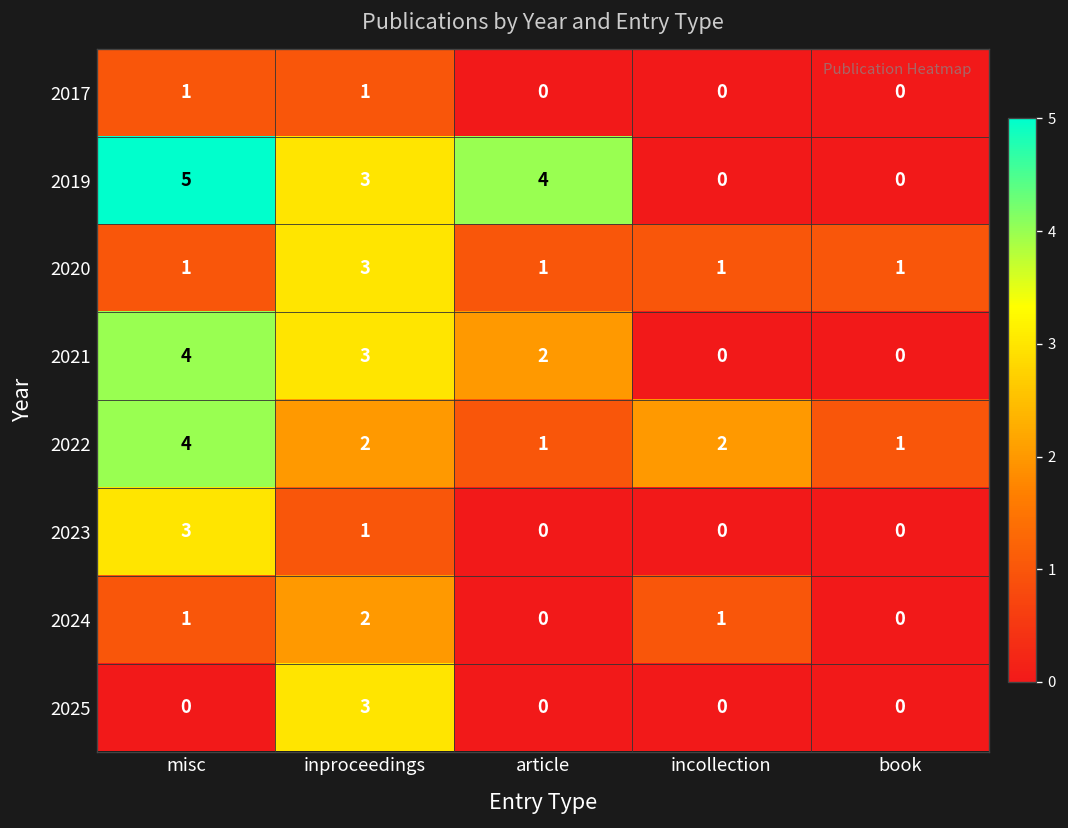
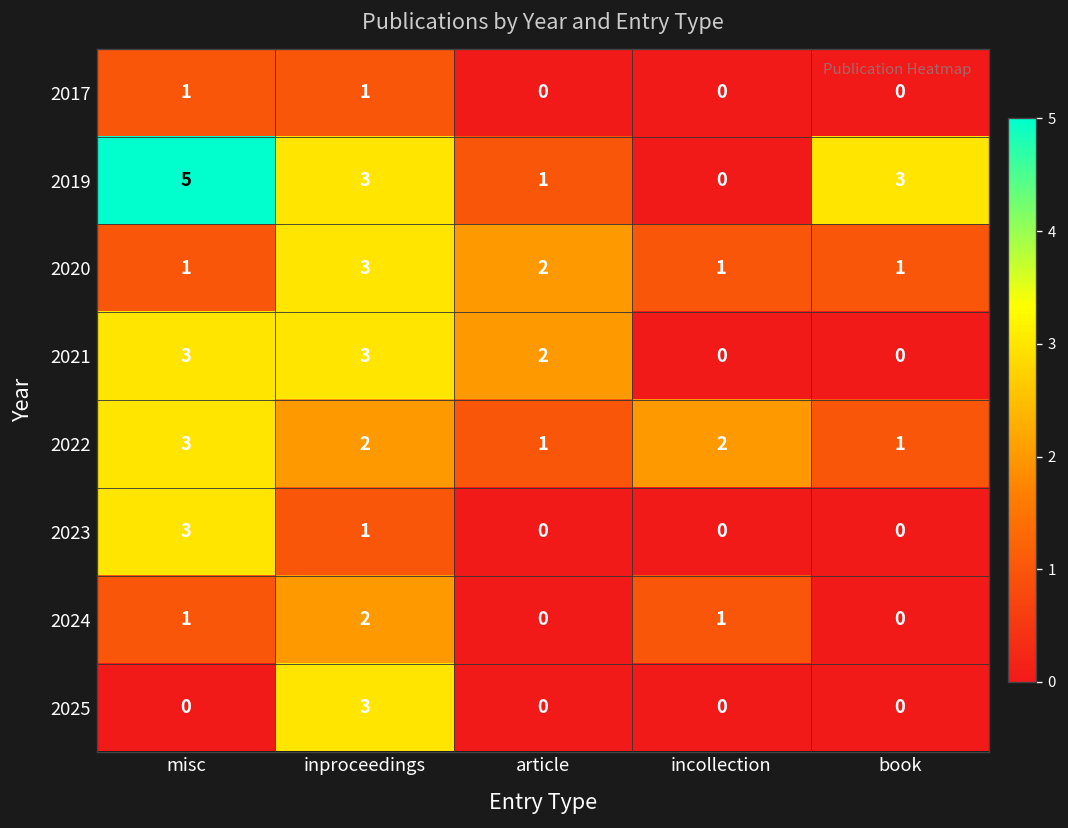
  {
    "2017": {
      "misc": 1,
      "inproceedings": 1,
      "article": 0,
      "incollection": 0
    },
    "2019": {
      "misc": 5,
      "inproceedings": 3,
-     "article": 4,
+     "article": 1,
      "incollection": 0,
-     "book": 0
+     "book": 3
    },
    "2020": {
      "misc": 1,
      "inproceedings": 3,
-     "article": 1,
+     "article": 2,
      "incollection": 1,
      "book": 1
    },
    "2021": {
-     "misc": 4,
+     "misc": 3,
      "inproceedings": 3,
      "article": 2,
      "incollection": 0,
      "book": 0
    },
    "2022": {
-     "misc": 4,
+     "misc": 3,
      "inproceedings": 2,
      "article": 1,
      "incollection": 2,
      "book": 1
    },
    "2023": {
      "misc": 3,
      "inproceedings": 1,
      "article": 0,
      "incollection": 0,
      "book": 0
    },
    "2024": {
      "misc": 1,
      "inproceedings": 2,
      "article": 0,
      "incollection": 1,
      "book": 0
    },
    "2025": {
      "misc": 0,
      "inproceedings": 3,
      "article": 0,
      "incollection": 0,
      "book": 0
    }
  }
